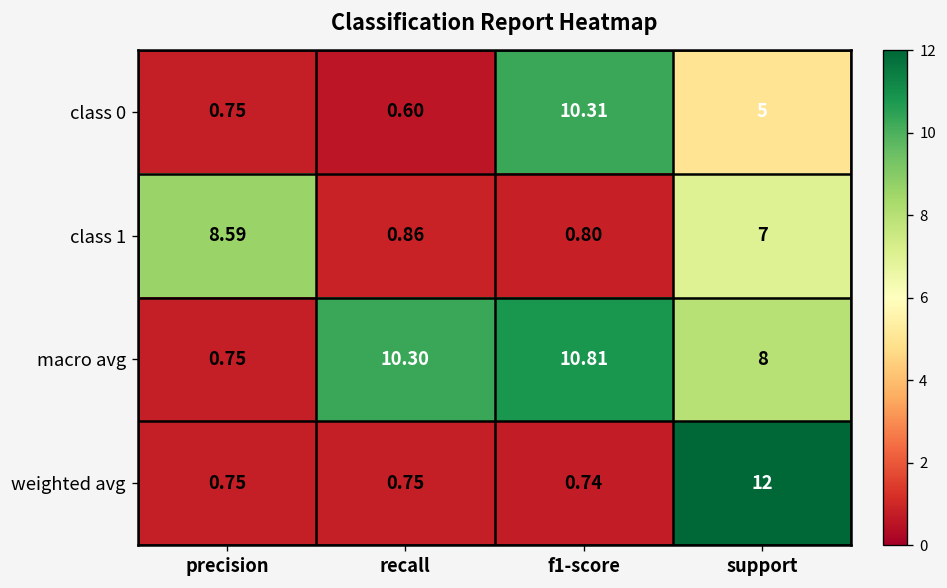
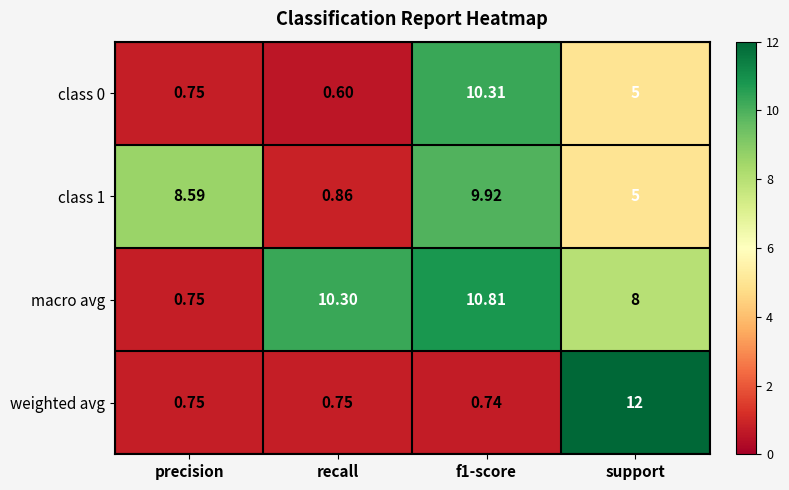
  {
    "class 0": {
      "precision": 0.75,
      "recall": 0.60,
      "f1-score": 10.31,
      "support": 5
    },
    "class 1": {
      "precision": 8.59,
      "recall": 0.86,
-     "f1-score": 0.80,
-     "support": 7
+     "f1-score": 9.92,
+     "support": 5
    },
    "macro avg": {
      "precision": 0.75,
      "recall": 10.30,
      "f1-score": 10.81,
      "support": 8
    },
    "weighted avg": {
      "precision": 0.75,
      "recall": 0.75,
      "f1-score": 0.74,
      "support": 12
    }
  }
